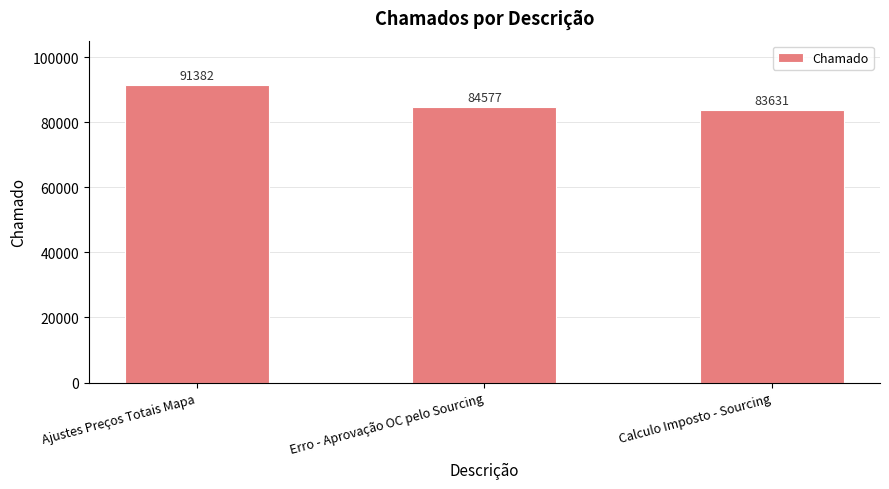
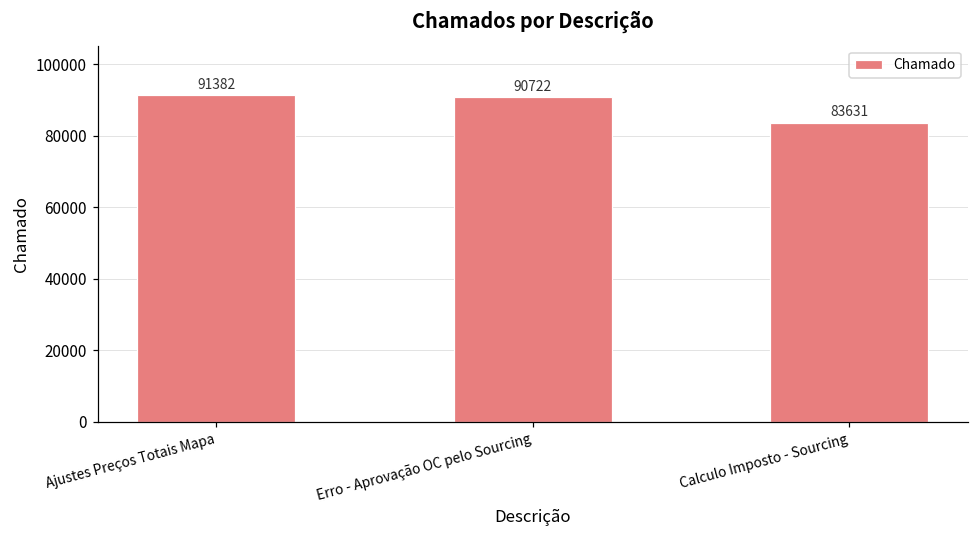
  {
    "Ajustes Preços Totais Mapa": 91382,
-   "Erro - Aprovação OC pelo Sourcing": 84577,
+   "Erro - Aprovação OC pelo Sourcing": 90722,
    "Calculo Imposto - Sourcing": 83631
  }
